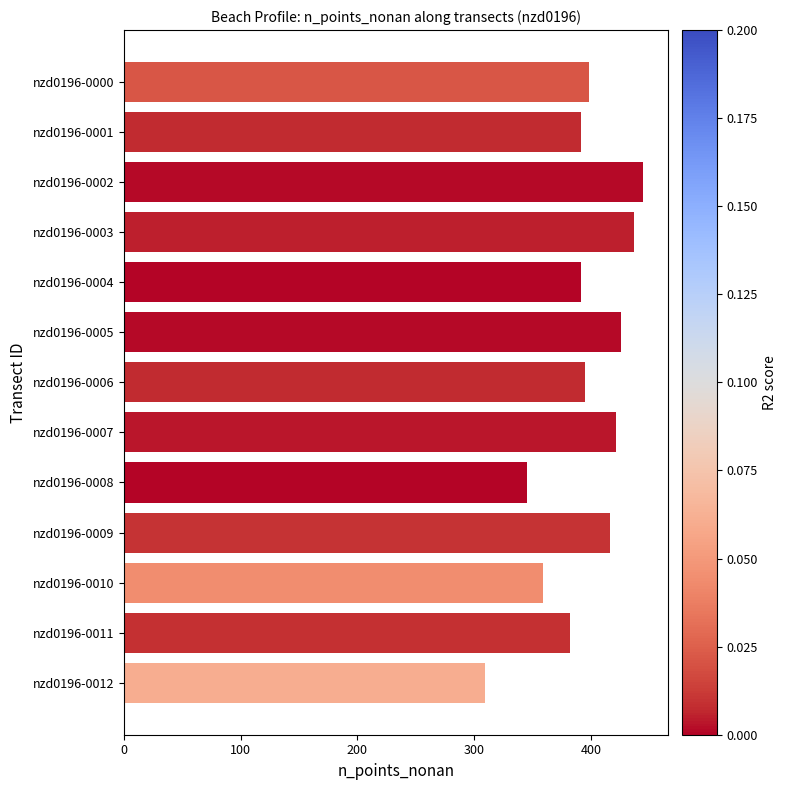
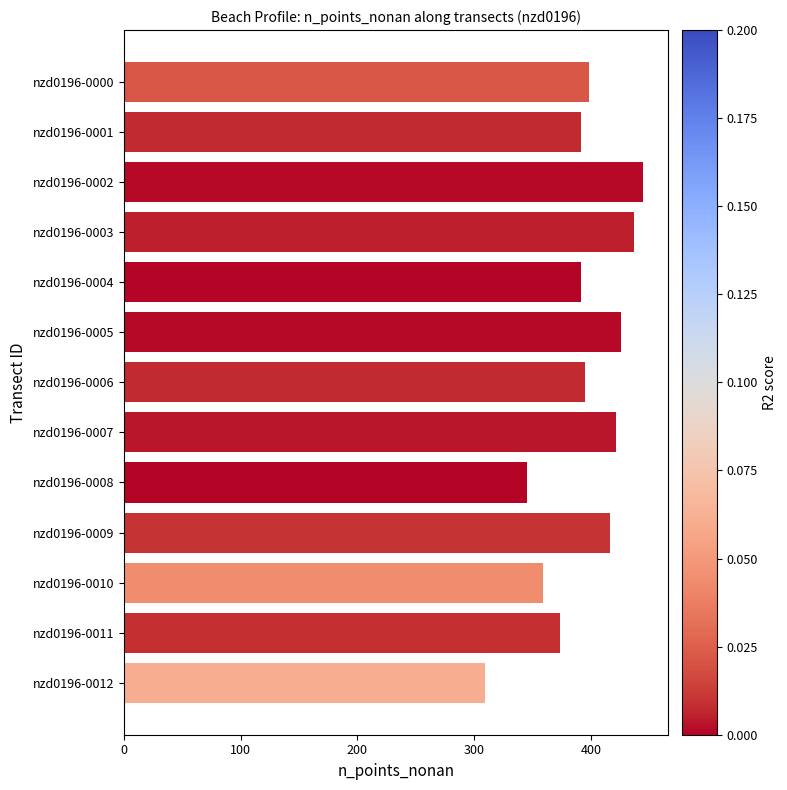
  {
    "nzd0196-0000": 398,
    "nzd0196-0001": 391,
    "nzd0196-0002": 444,
    "nzd0196-0003": 437,
    "nzd0196-0004": 391,
    "nzd0196-0005": 426,
    "nzd0196-0006": 395,
    "nzd0196-0007": 421,
    "nzd0196-0008": 345,
    "nzd0196-0009": 416,
    "nzd0196-0010": 359,
-   "nzd0196-0011": 382,
+   "nzd0196-0011": 373,
    "nzd0196-0012": 309
  }
